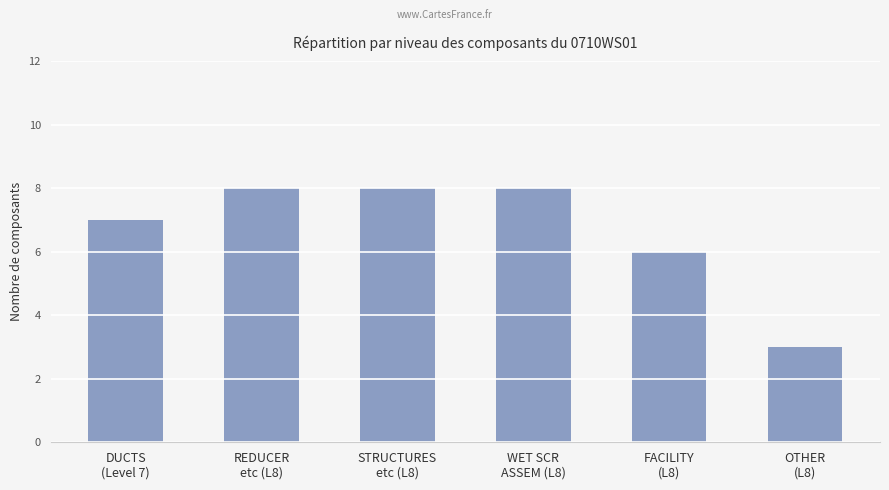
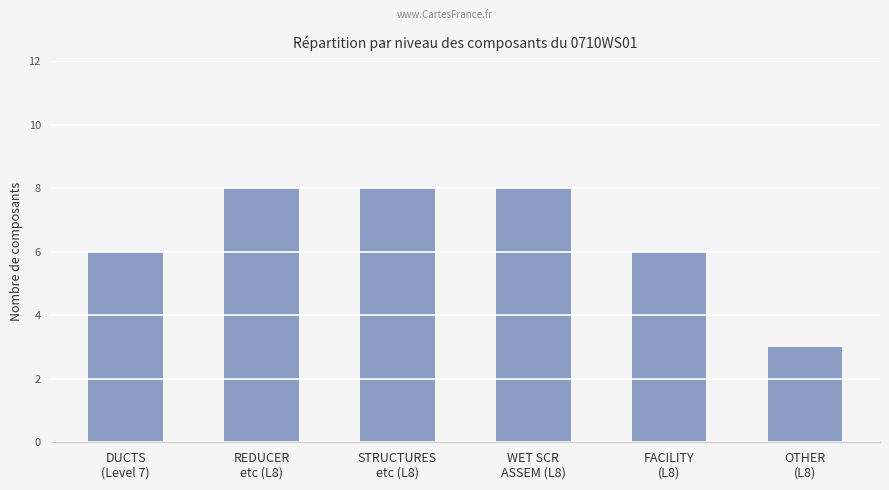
  {
-   "DUCTS (Level 7)": 7,
+   "DUCTS (Level 7)": 6,
    "REDUCER etc (L8)": 8,
    "STRUCTURES etc (L8)": 8,
    "WET SCR ASSEM (L8)": 8,
    "FACILITY (L8)": 6,
    "OTHER (L8)": 3
  }
